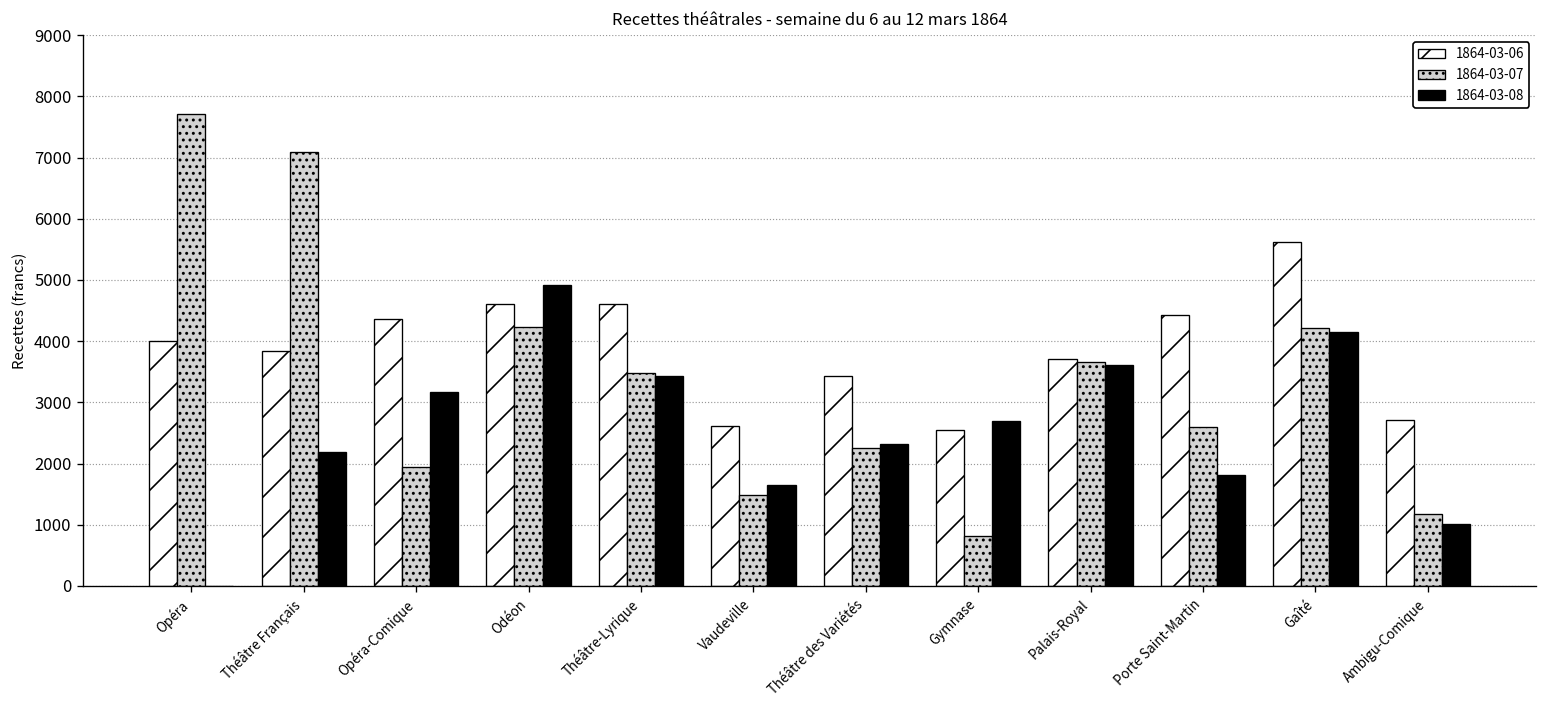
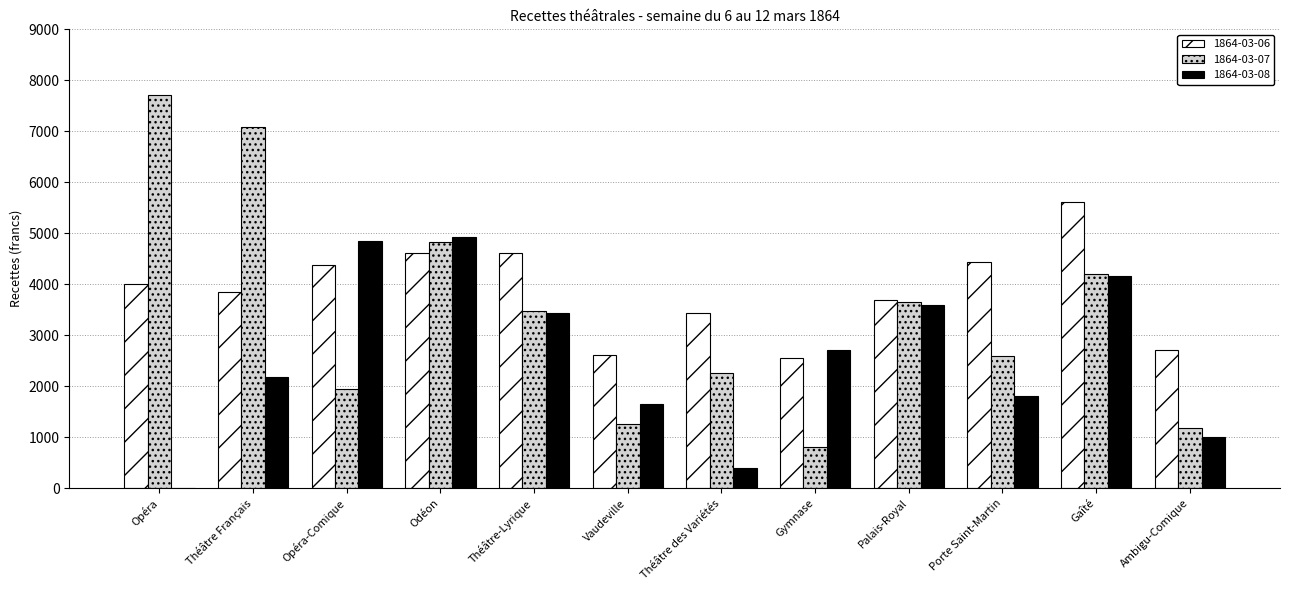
  {
    "1864-03-06": {
      "Opéra": 4000,
      "Théâtre Français": 3800,
      "Opéra-Comique": 4400,
      "Odéon": 4600,
      "Théâtre-Lyrique": 4600,
      "Vaudeville": 2600,
      "Théâtre des Variétés": 3400,
      "Gymnase": 2600,
      "Palais-Royal": 3700,
      "Porte Saint-Martin": 4400,
      "Gaîté": 5600,
      "Ambigu-Comique": 2700
    },
    "1864-03-07": {
      "Opéra": 7700,
      "Théâtre Français": 7100,
      "Opéra-Comique": 1900,
-     "Odéon": 4200,
+     "Odéon": 4800,
      "Théâtre-Lyrique": 3500,
-     "Vaudeville": 1500,
+     "Vaudeville": 1300,
      "Théâtre des Variétés": 2300,
      "Gymnase": 800,
      "Palais-Royal": 3700,
      "Porte Saint-Martin": 2600,
      "Gaîté": 4200,
      "Ambigu-Comique": 1200
    },
    "1864-03-08": {
      "Opéra": 0,
      "Théâtre Français": 2200,
-     "Opéra-Comique": 3200,
+     "Opéra-Comique": 4900,
      "Odéon": 4900,
      "Théâtre-Lyrique": 3400,
      "Vaudeville": 1700,
-     "Théâtre des Variétés": 2300,
+     "Théâtre des Variétés": 400,
      "Gymnase": 2700,
      "Palais-Royal": 3600,
      "Porte Saint-Martin": 1800,
      "Gaîté": 4200,
      "Ambigu-Comique": 1000
    }
  }
